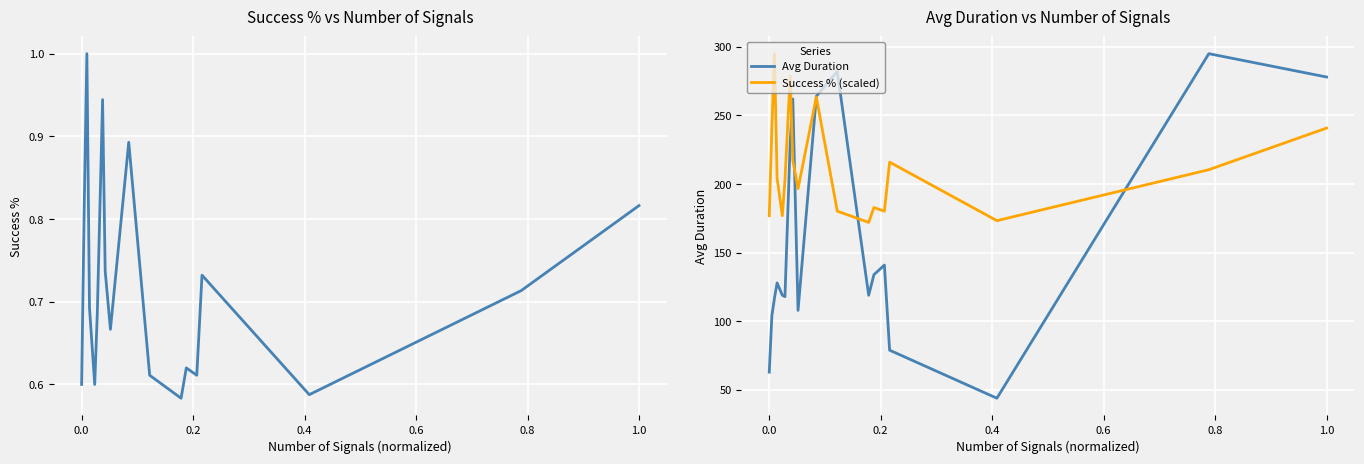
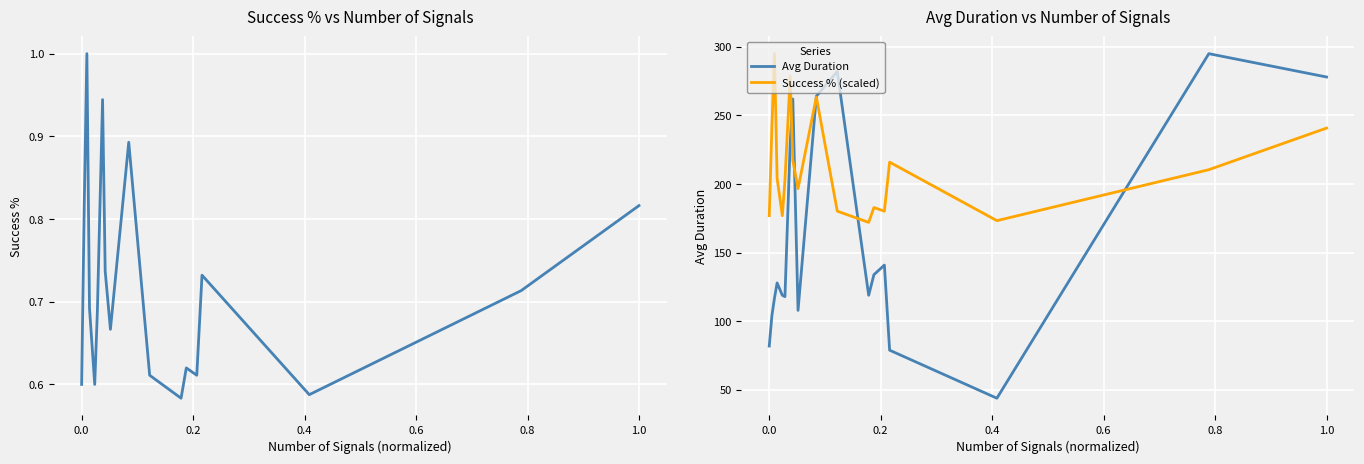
  {
    "Success % vs Number of Signals": {
      "0.0": 0.60,
      "1.0": 0.82
    },
    "Avg Duration vs Number of Signals": {
      "Avg Duration": {
-       "0.0": 63,
+       "0.0": 82,
        "1.0": 278
      },
      "Success % (scaled)": {
        "0.0": 177,
        "1.0": 241
      }
    }
  }
